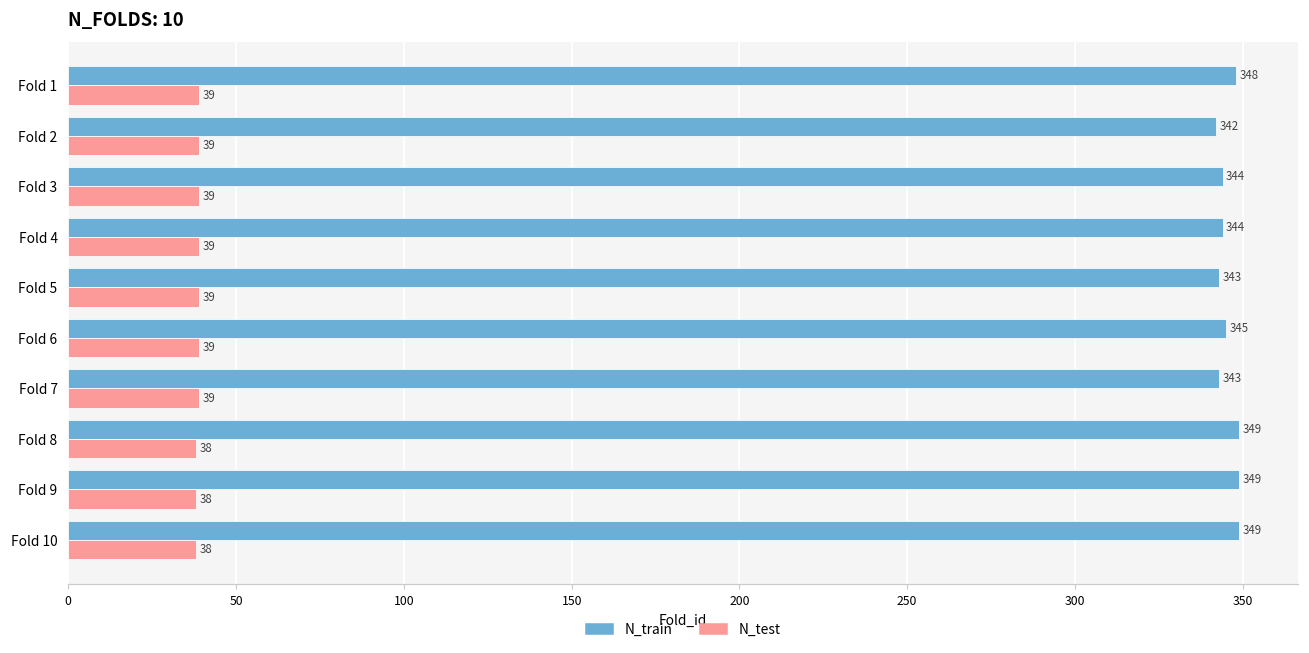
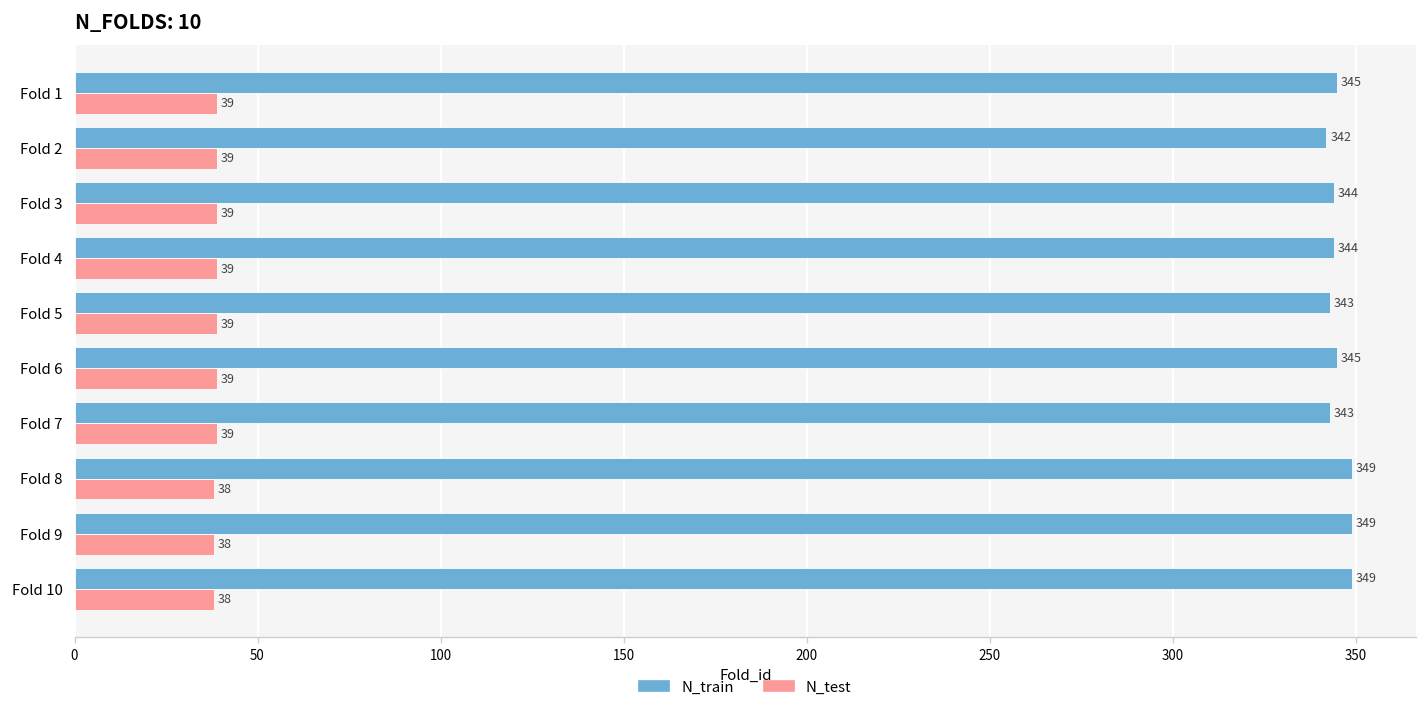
  {
    "N_train": {
-     "Fold 1": 348,
+     "Fold 1": 345,
      "Fold 2": 342,
      "Fold 3": 344,
      "Fold 4": 344,
      "Fold 5": 343,
      "Fold 6": 345,
      "Fold 7": 343,
      "Fold 8": 349,
      "Fold 9": 349,
      "Fold 10": 349
    },
    "N_test": {
      "Fold 1": 39,
      "Fold 2": 39,
      "Fold 3": 39,
      "Fold 4": 39,
      "Fold 5": 39,
      "Fold 6": 39,
      "Fold 7": 39,
      "Fold 8": 38,
      "Fold 9": 38,
      "Fold 10": 38
    }
  }
